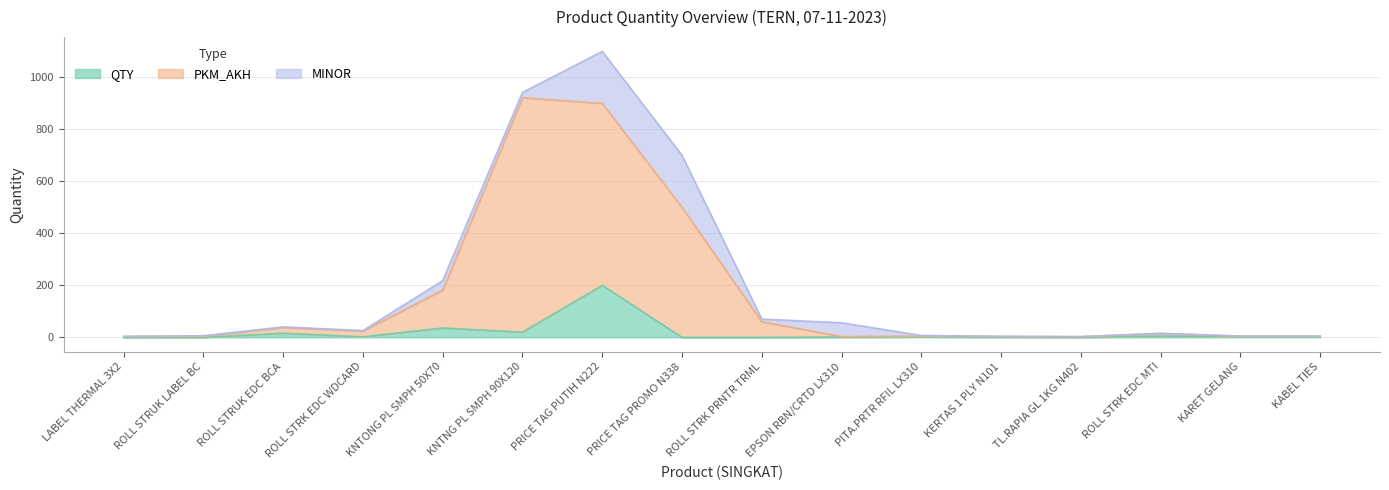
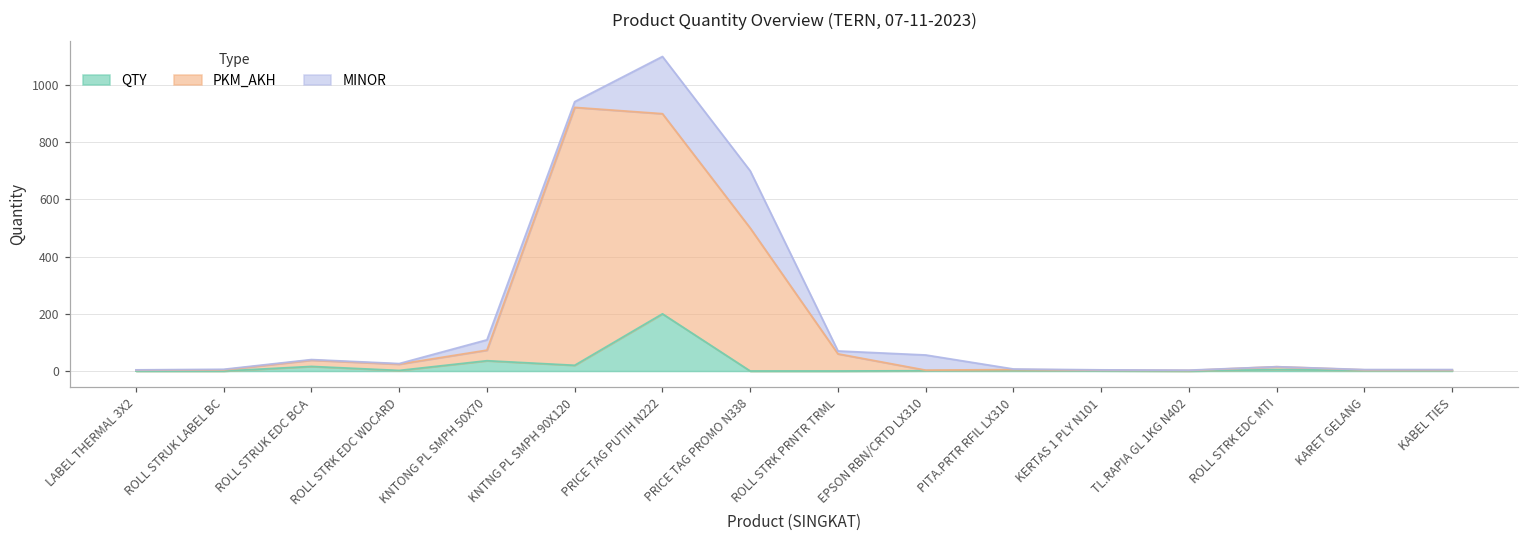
  {
    "QTY": {
      "ROLL STRUK EDC BCA": 20,
      "ROLL STRK EDC WDCARD": 0,
      "KNTONG PL SMPH 50X70": 40,
      "KNTNG PL SMPH 90X120": 20,
      "PRICE TAG PUTIH N222": 200,
      "PRICE TAG PROMO N338": 0,
      "ROLL STRK PRNTR TRML": 0,
      "ROLL STRK EDC MTI": 10
    },
    "PKM_AKH": {
-     "KNTONG PL SMPH 50X70": 150,
+     "KNTONG PL SMPH 50X70": 40,
      "KNTNG PL SMPH 90X120": 900,
      "PRICE TAG PUTIH N222": 700,
      "PRICE TAG PROMO N338": 500,
      "ROLL STRK PRNTR TRML": 60
    },
    "MINOR": {
      "KNTONG PL SMPH 50X70": 40,
      "KNTNG PL SMPH 90X120": 20,
      "PRICE TAG PUTIH N222": 200,
      "PRICE TAG PROMO N338": 200,
      "ROLL STRK PRNTR TRML": 10,
      "EPSON RBN/CRTD LX310": 50
    }
  }
